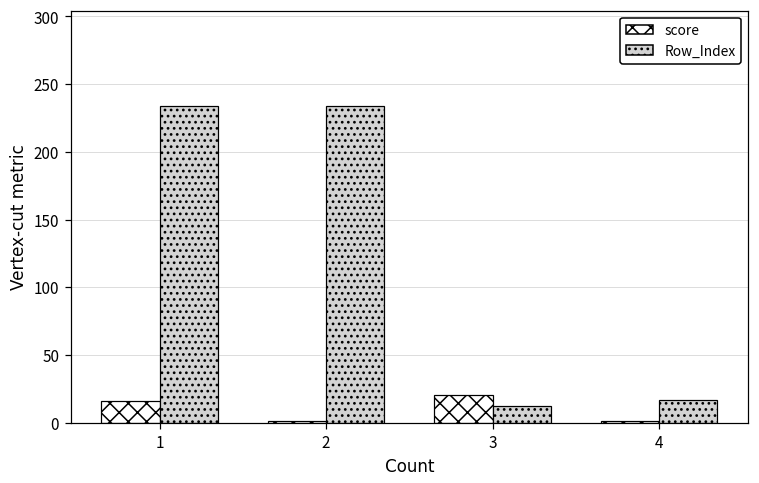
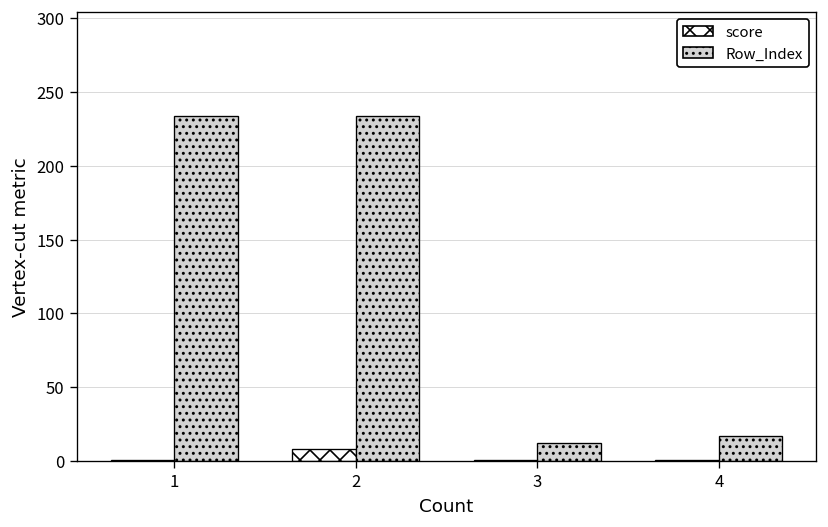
  {
    "score": {
-     "1": 16,
-     "2": 1,
-     "3": 21
+     "1": 1,
+     "2": 8,
+     "3": 1
    },
    "Row_Index": {
      "1": 234,
      "2": 234,
      "3": 12,
      "4": 17
    }
  }
